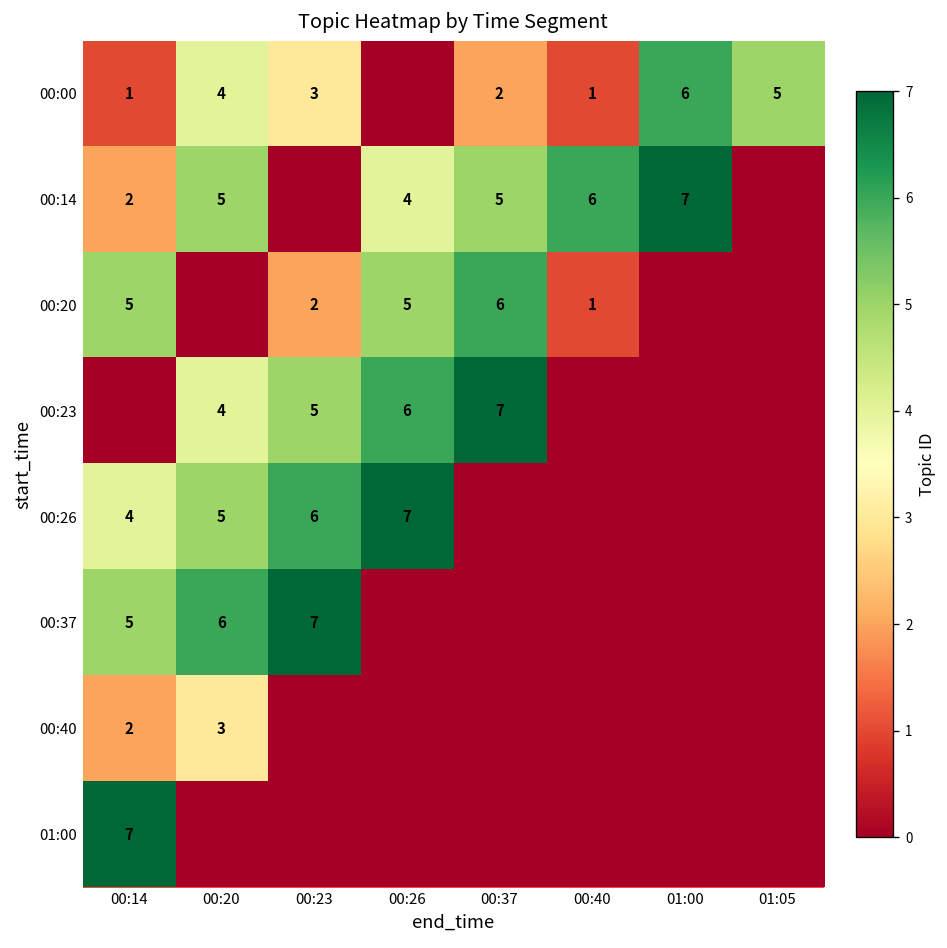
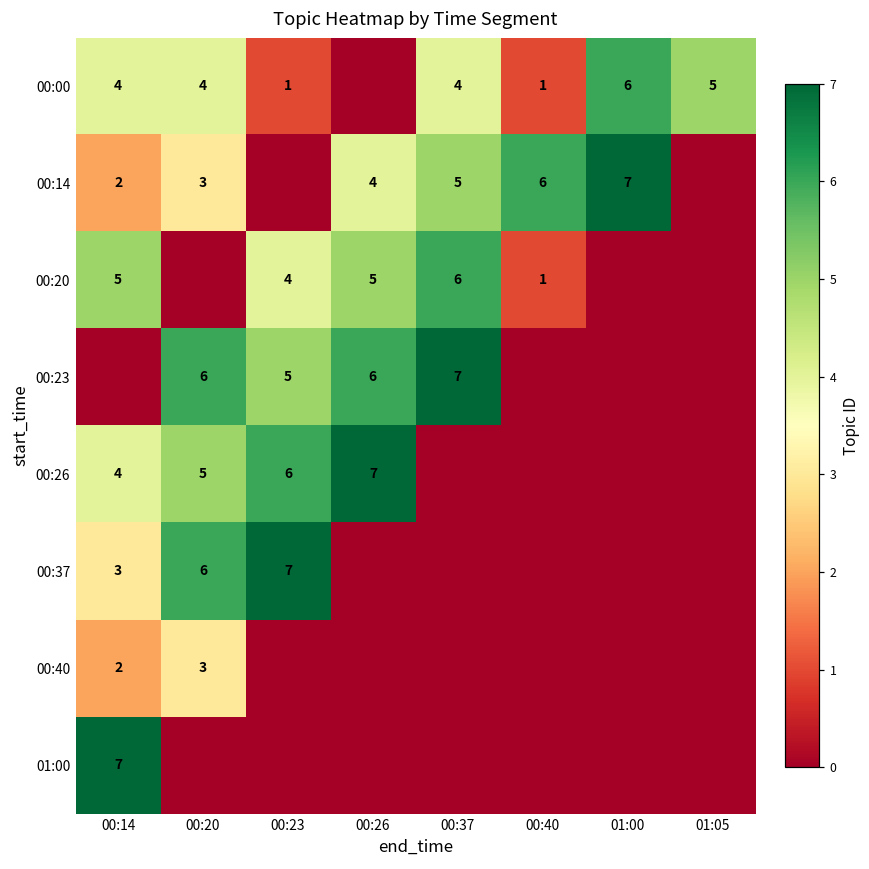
  {
    "00:00": {
-     "00:14": 1,
+     "00:14": 4,
      "00:20": 4,
-     "00:23": 3,
-     "00:37": 2,
+     "00:23": 1,
+     "00:37": 4,
      "00:40": 1,
      "01:00": 6,
      "01:05": 5
    },
    "00:14": {
      "00:14": 2,
-     "00:20": 5,
+     "00:20": 3,
      "00:26": 4,
      "00:37": 5,
      "00:40": 6,
      "01:00": 7
    },
    "00:20": {
      "00:14": 5,
-     "00:23": 2,
+     "00:23": 4,
      "00:26": 5,
      "00:37": 6,
      "00:40": 1
    },
    "00:23": {
-     "00:20": 4,
+     "00:20": 6,
      "00:23": 5,
      "00:26": 6,
      "00:37": 7
    },
    "00:26": {
      "00:14": 4,
      "00:20": 5,
      "00:23": 6,
      "00:26": 7
    },
    "00:37": {
-     "00:14": 5,
+     "00:14": 3,
      "00:20": 6,
      "00:23": 7
    },
    "00:40": {
      "00:14": 2,
      "00:20": 3
    },
    "01:00": {
      "00:14": 7
    }
  }
